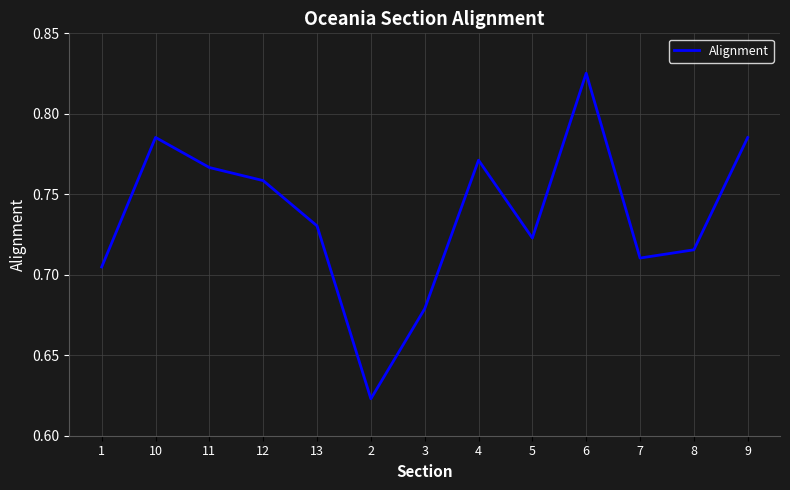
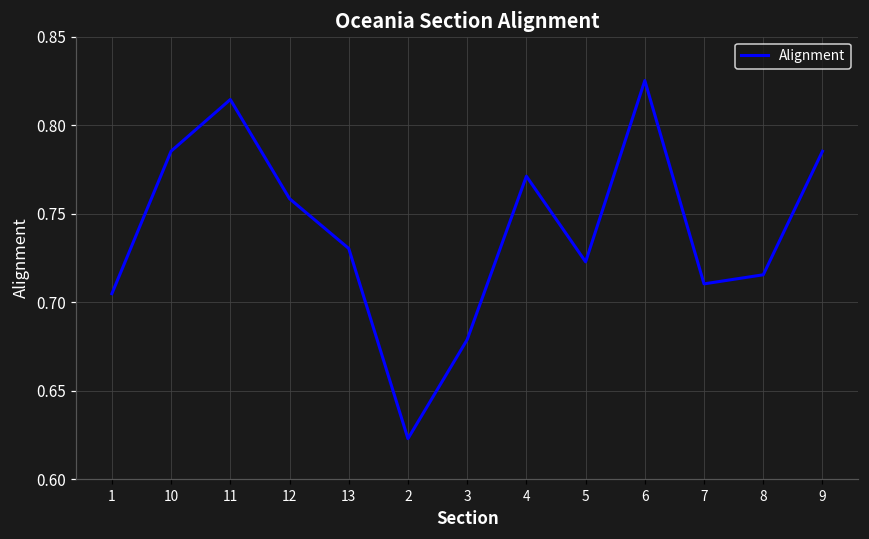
  {
    "1": 0.705,
    "10": 0.785,
-   "11": 0.767,
+   "11": 0.814,
    "12": 0.758,
    "13": 0.730,
    "2": 0.623,
    "3": 0.679,
    "4": 0.771,
    "5": 0.723,
    "6": 0.825,
    "7": 0.710,
    "8": 0.716,
    "9": 0.785
  }
